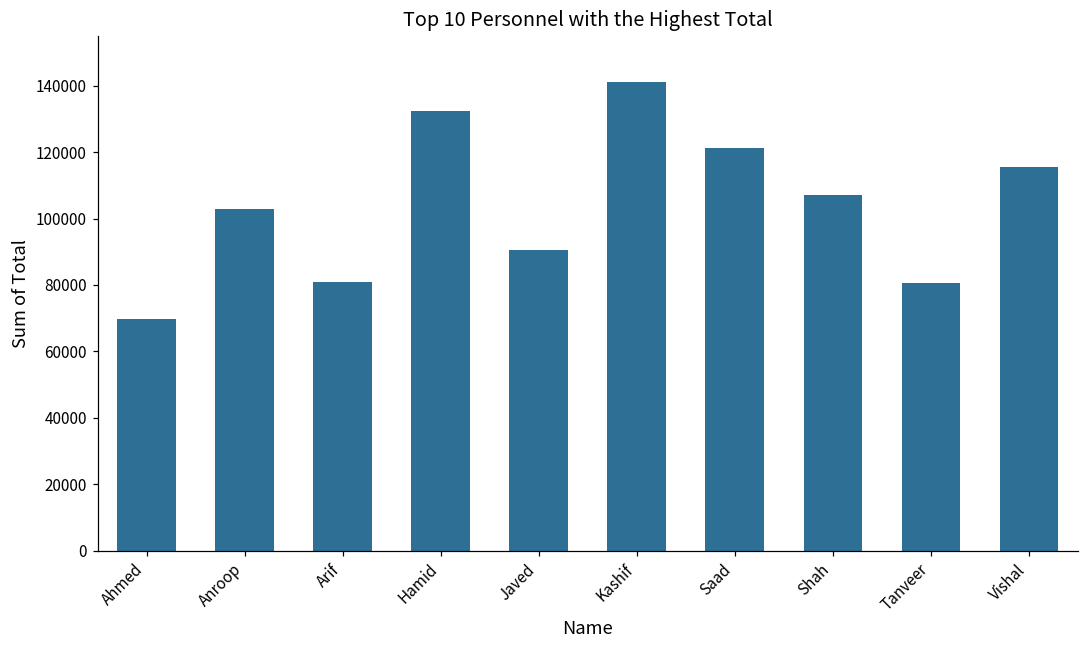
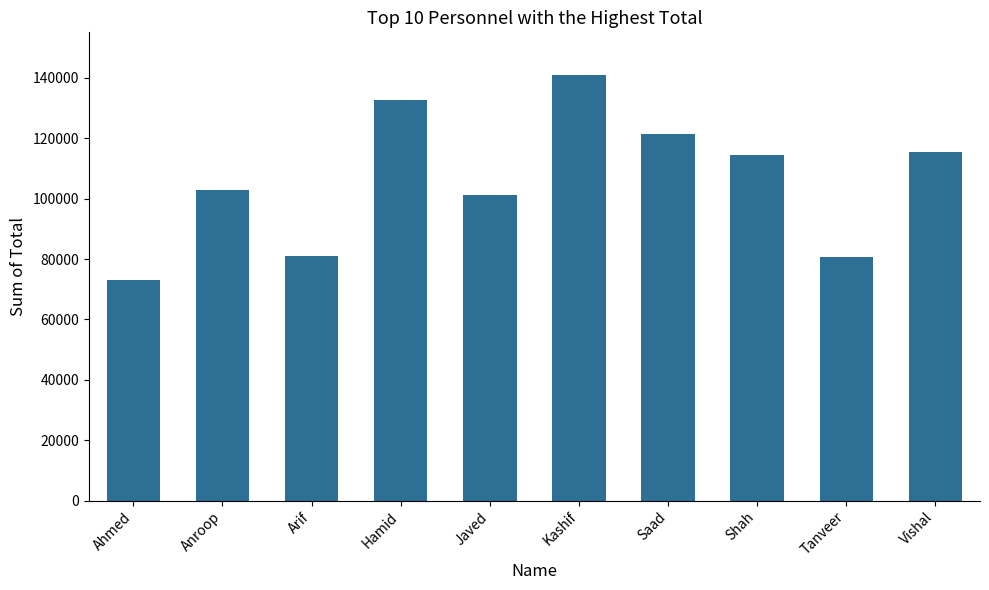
  {
-   "Ahmed": 70000,
+   "Ahmed": 73000,
    "Anroop": 103000,
    "Arif": 81000,
    "Hamid": 133000,
-   "Javed": 91000,
+   "Javed": 101000,
    "Kashif": 141000,
    "Saad": 121000,
-   "Shah": 107000,
+   "Shah": 114000,
    "Tanveer": 81000,
    "Vishal": 116000
  }
